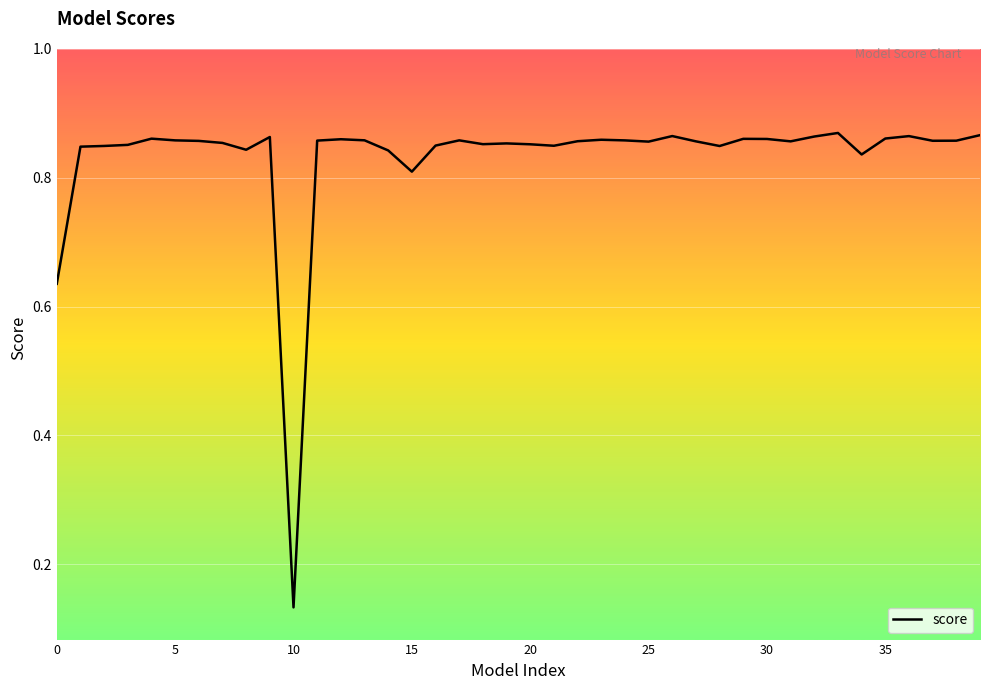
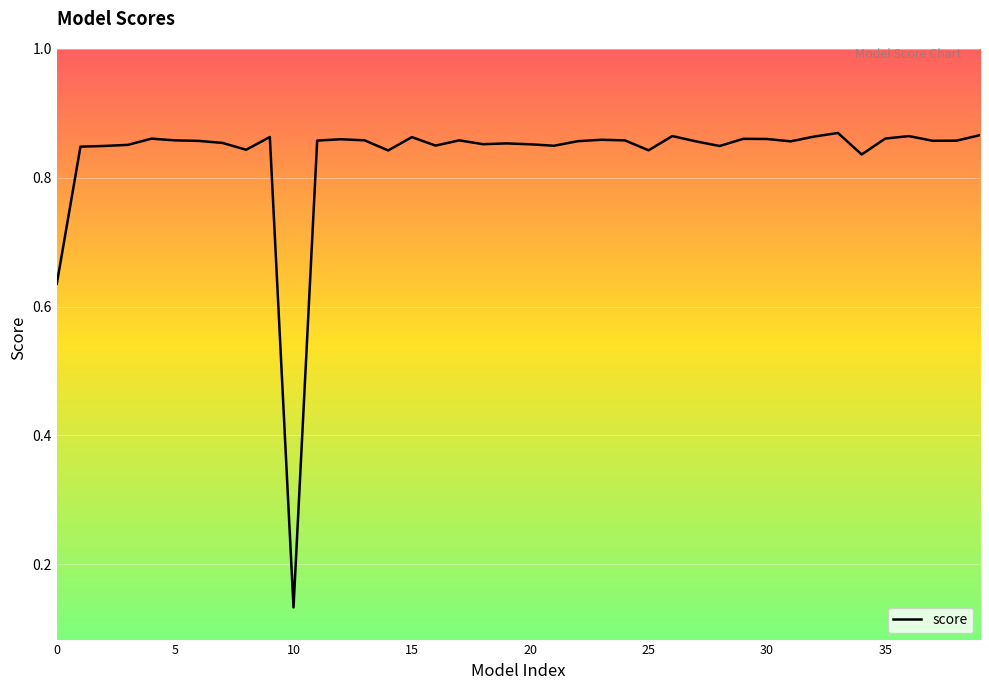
  {
    "0": 0.64,
    "5": 0.86,
    "10": 0.13,
-   "15": 0.81,
+   "15": 0.86,
    "20": 0.85,
-   "25": 0.86,
+   "25": 0.84,
    "30": 0.86,
    "35": 0.86
  }
